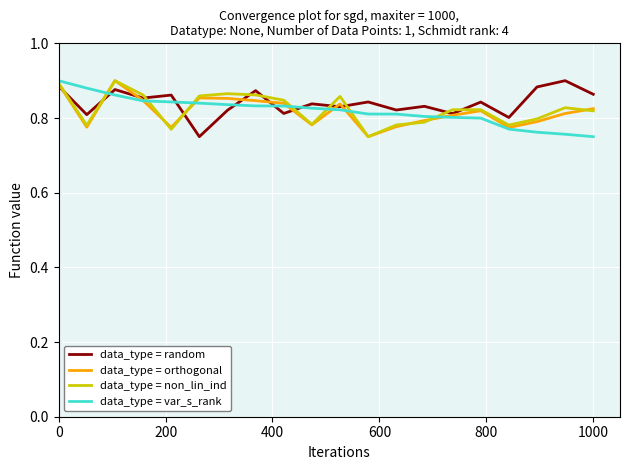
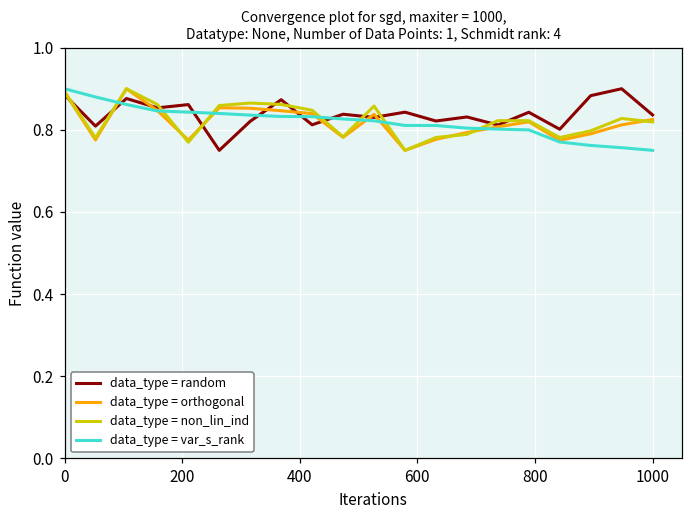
  {
    "data_type = random": {
-     "1000": 0.86
+     "1000": 0.84
    },
    "data_type = var_s_rank": {
      "1000": 0.75
    }
  }
